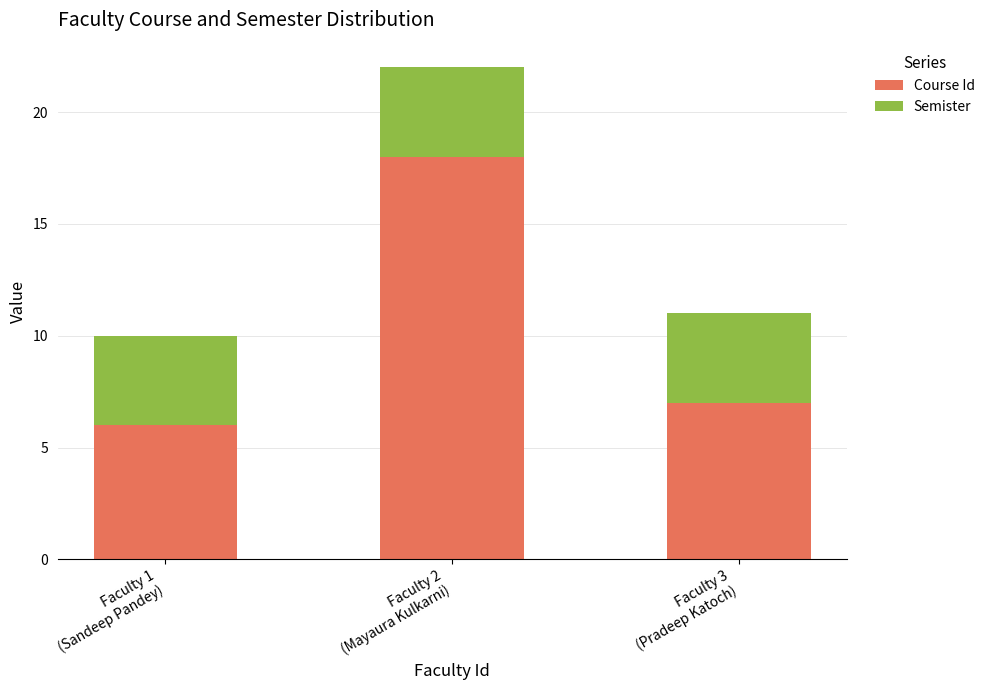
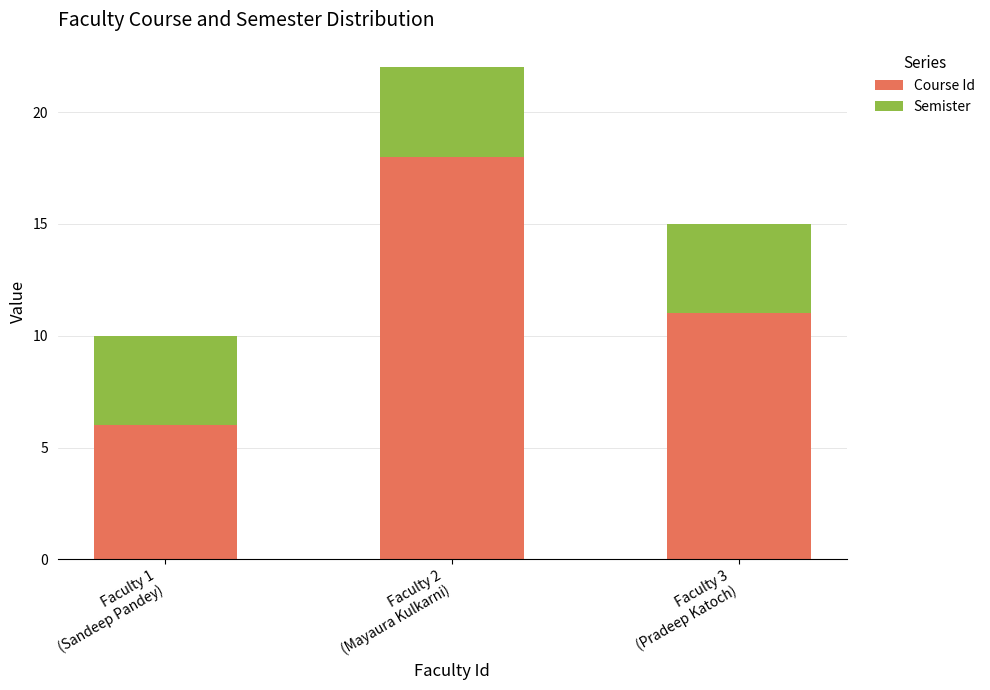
  {
    "Course Id": {
      "Faculty 1 (Sandeep Pandey)": 6,
      "Faculty 2 (Mayaura Kulkarni)": 18,
-     "Faculty 3 (Pradeep Katoch)": 7
+     "Faculty 3 (Pradeep Katoch)": 11
    },
    "Semister": {
      "Faculty 1 (Sandeep Pandey)": 4,
      "Faculty 2 (Mayaura Kulkarni)": 4,
      "Faculty 3 (Pradeep Katoch)": 4
    }
  }
